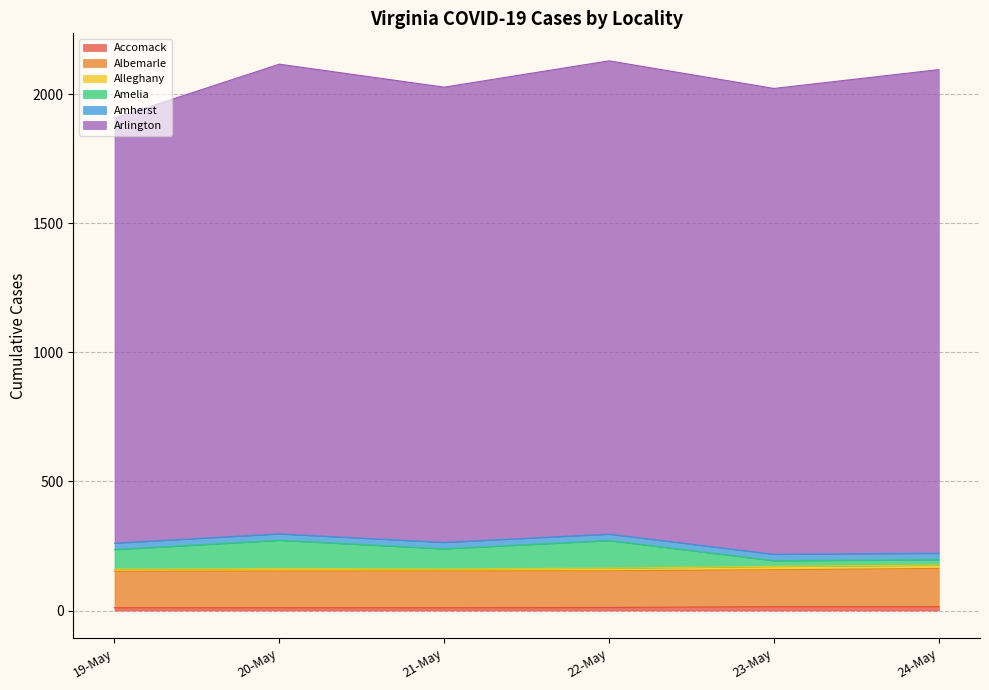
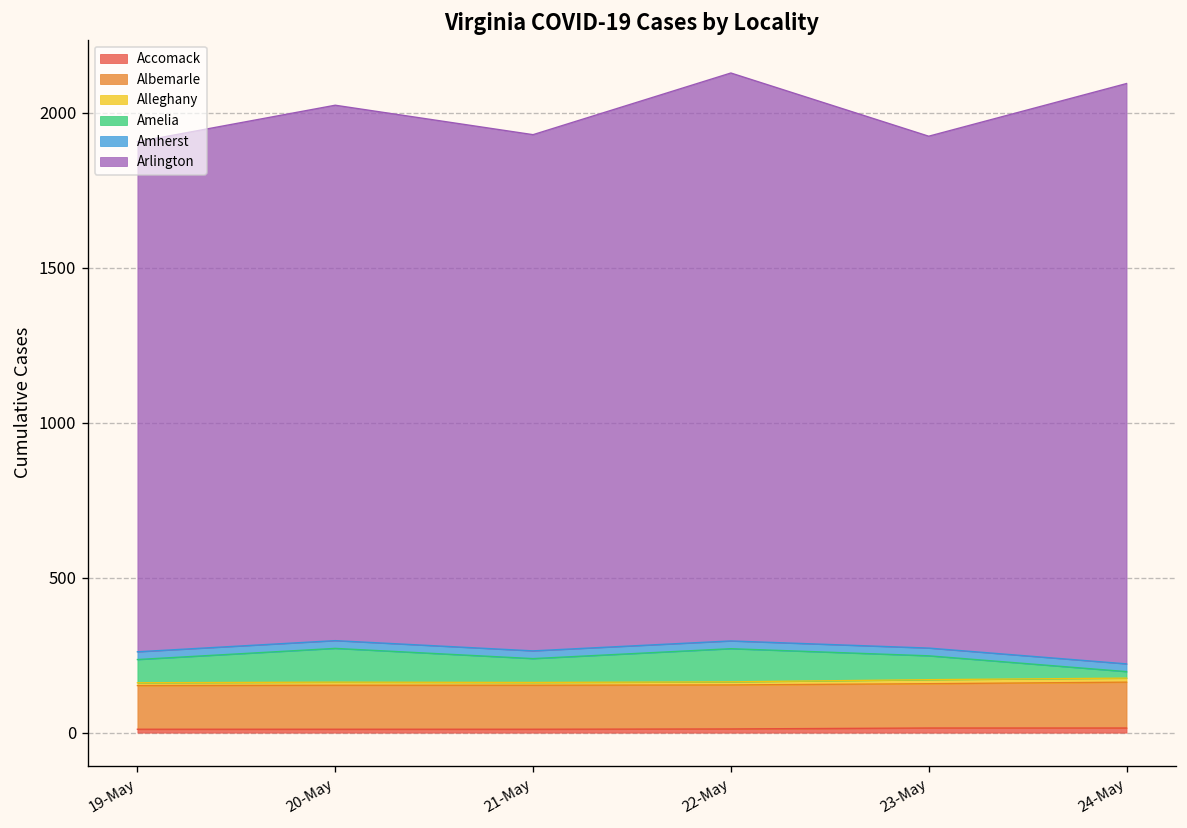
  {
    "Alleghany": {
      "20-May": 10,
      "22-May": 10,
      "23-May": 10,
      "24-May": 10
    },
    "Amelia": {
      "19-May": 80,
      "20-May": 110,
      "21-May": 80,
      "22-May": 110,
-     "23-May": 20,
+     "23-May": 80,
      "24-May": 20
    },
    "Amherst": {
      "19-May": 30,
      "20-May": 30,
      "21-May": 30,
      "22-May": 30,
      "23-May": 30,
      "24-May": 30
    },
    "Arlington": {
-     "20-May": 1820,
-     "21-May": 1760,
+     "20-May": 1730,
+     "21-May": 1670,
      "22-May": 1830,
-     "23-May": 1800,
+     "23-May": 1650,
      "24-May": 1870
    }
  }
